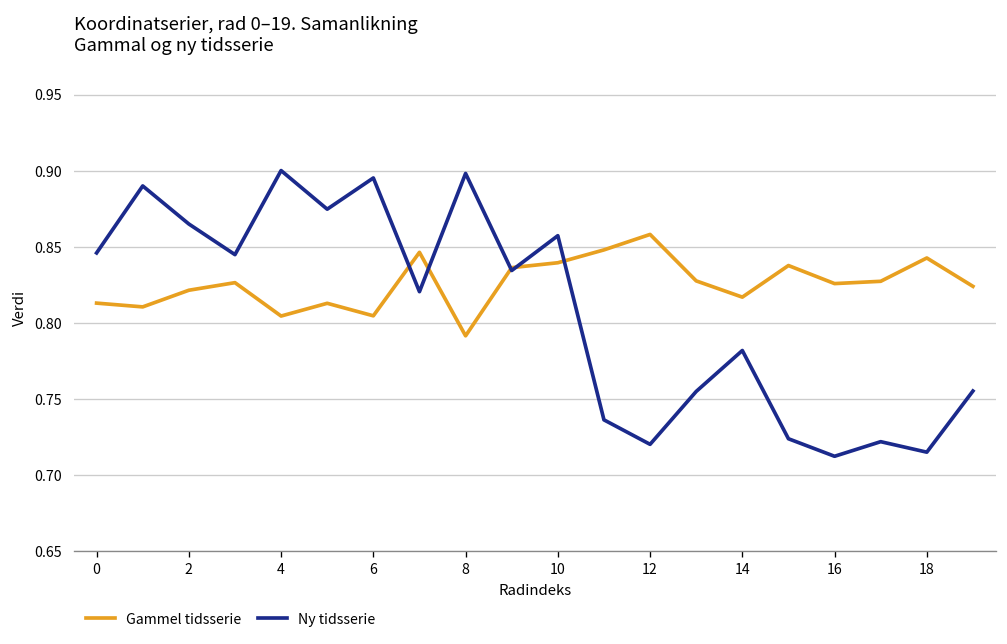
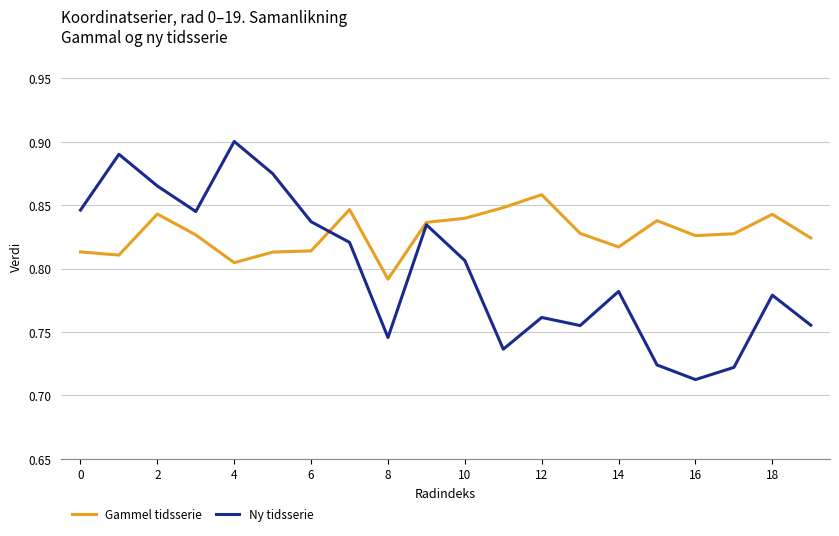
  {
    "Gammel tidsserie": {
      "0": 0.813,
-     "2": 0.822,
+     "2": 0.843,
      "4": 0.805,
-     "6": 0.805,
+     "6": 0.814,
      "8": 0.792,
      "10": 0.840,
      "12": 0.858,
      "14": 0.817,
      "16": 0.826,
      "18": 0.843
    },
    "Ny tidsserie": {
      "0": 0.846,
      "2": 0.865,
      "4": 0.900,
-     "6": 0.895,
-     "8": 0.898,
-     "10": 0.857,
-     "12": 0.720,
+     "6": 0.837,
+     "8": 0.746,
+     "10": 0.806,
+     "12": 0.761,
      "14": 0.782,
      "16": 0.712,
-     "18": 0.715
+     "18": 0.779
    }
  }
